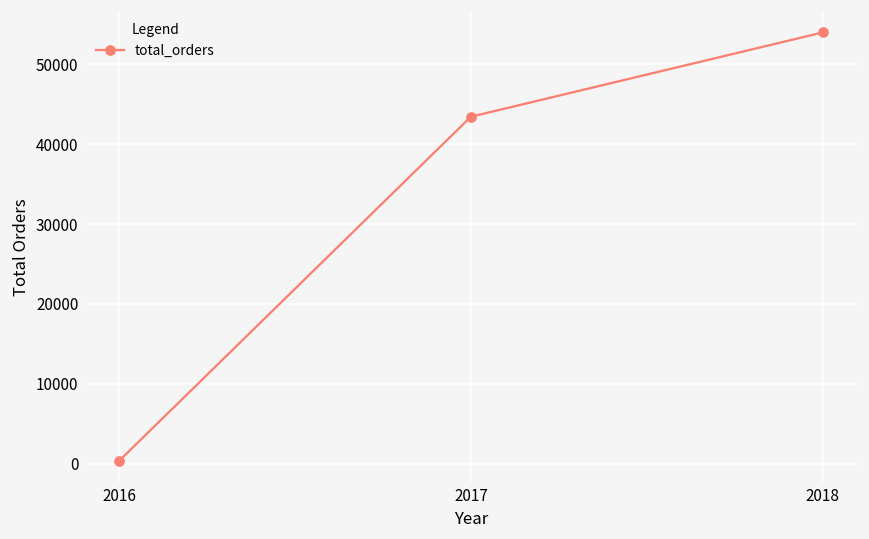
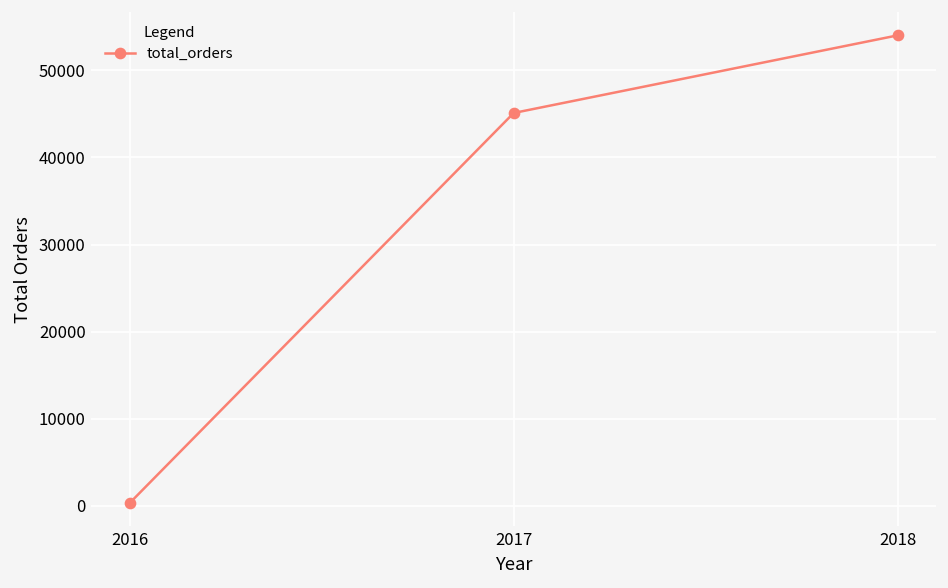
  {
    "2016": 0,
-   "2017": 43000,
+   "2017": 45000,
    "2018": 54000
  }
